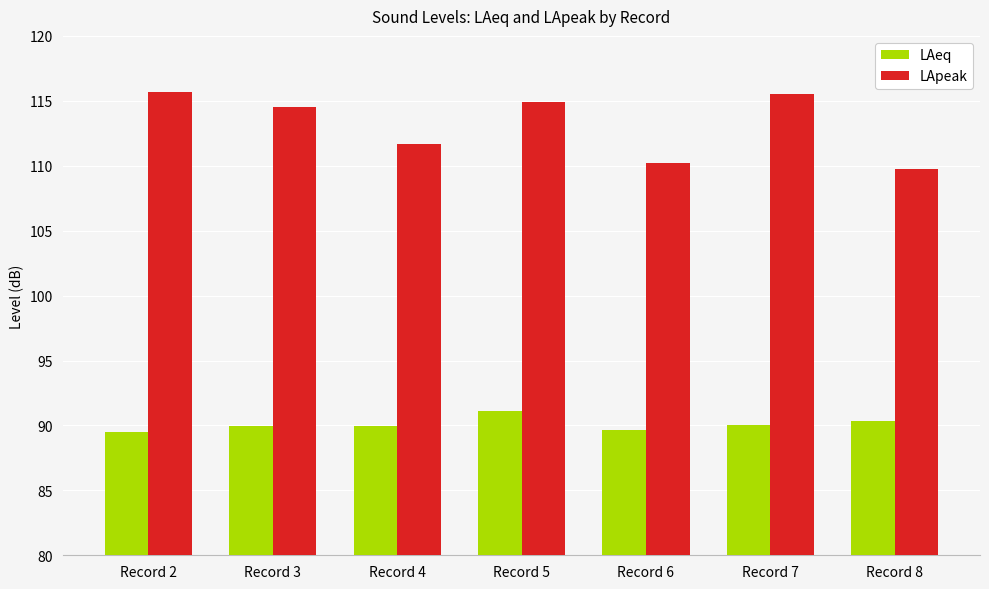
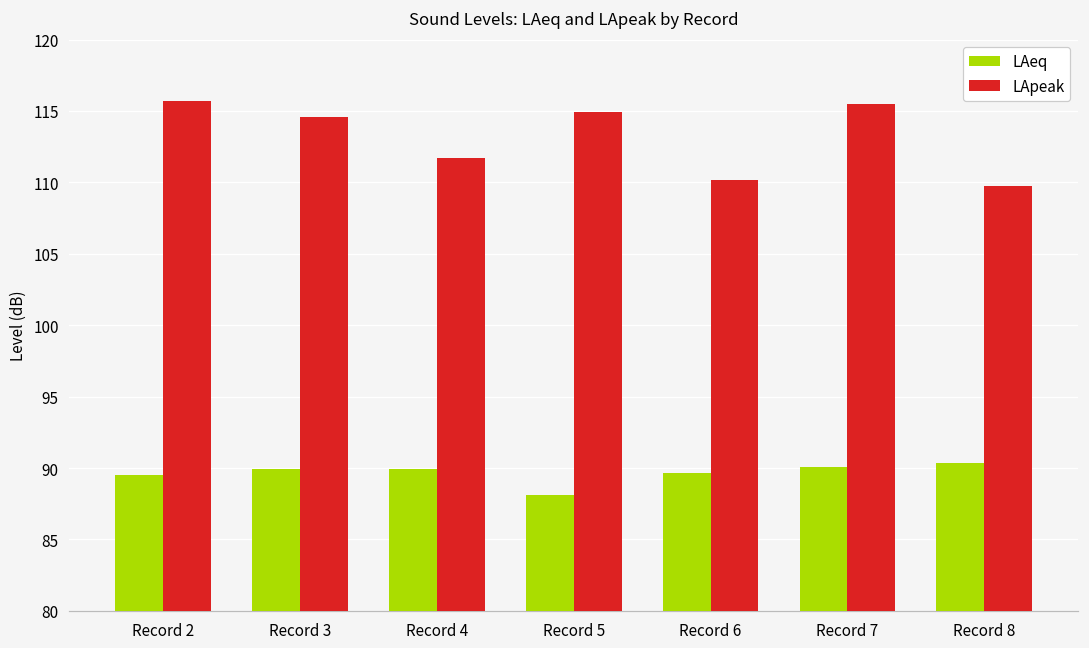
  {
    "LAeq": {
      "Record 2": 89.5,
      "Record 3": 90.0,
      "Record 4": 89.9,
-     "Record 5": 91.1,
+     "Record 5": 88.1,
      "Record 6": 89.6,
      "Record 7": 90.1,
      "Record 8": 90.4
    },
    "LApeak": {
      "Record 2": 115.7,
      "Record 3": 114.6,
      "Record 4": 111.7,
      "Record 5": 114.9,
      "Record 6": 110.2,
      "Record 7": 115.5,
      "Record 8": 109.8
    }
  }
